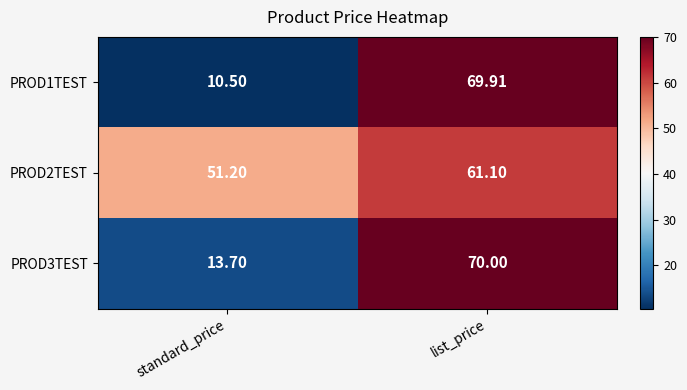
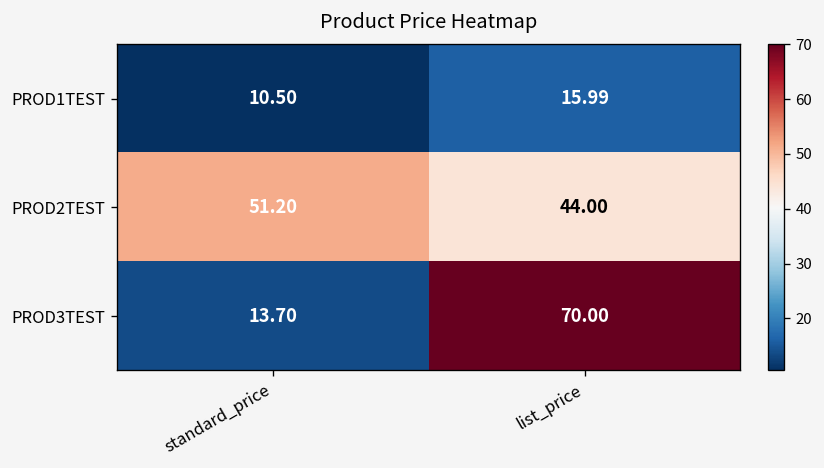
  {
    "PROD1TEST": {
-     "list_price": 69.91
+     "list_price": 15.99
    },
    "PROD2TEST": {
-     "list_price": 61.10
+     "list_price": 44.00
    }
  }
